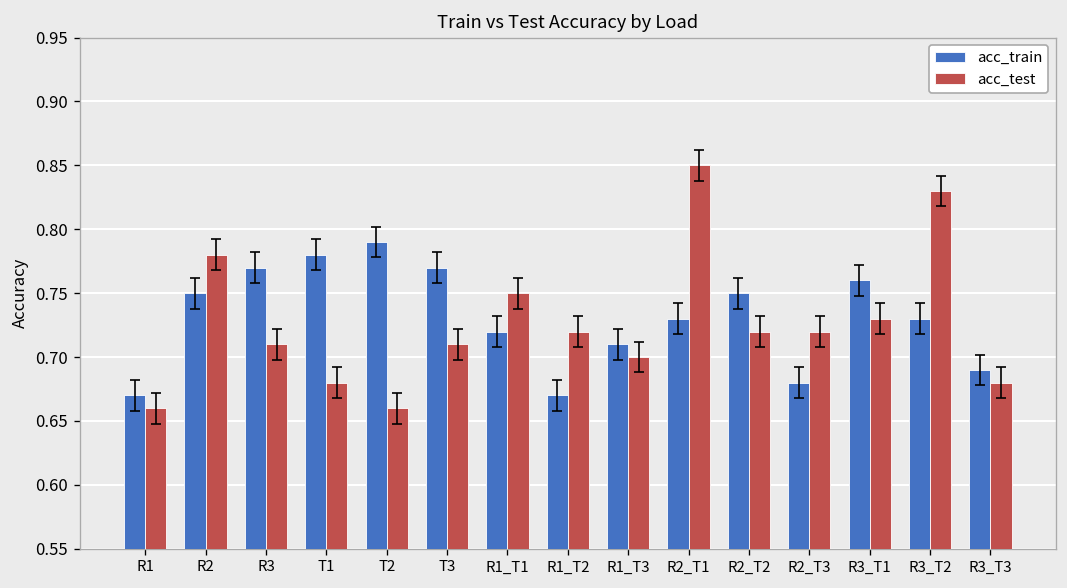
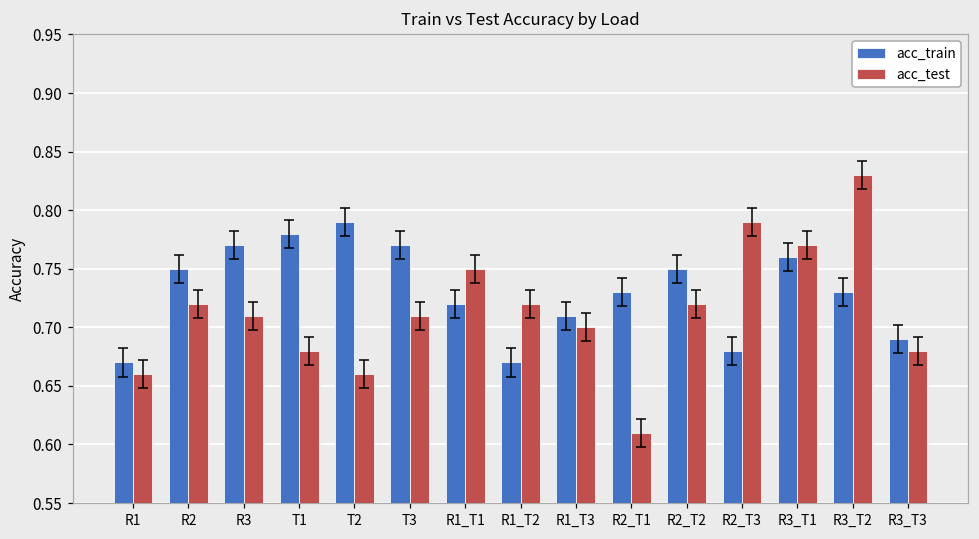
  {
    "acc_test": {
      "R1": 0.66,
-     "R2": 0.78,
+     "R2": 0.72,
      "R3": 0.71,
      "T1": 0.68,
      "T2": 0.66,
      "T3": 0.71,
      "R1_T1": 0.75,
      "R1_T2": 0.72,
      "R1_T3": 0.70,
-     "R2_T1": 0.85,
+     "R2_T1": 0.61,
      "R2_T2": 0.72,
-     "R2_T3": 0.72,
-     "R3_T1": 0.73,
+     "R2_T3": 0.79,
+     "R3_T1": 0.77,
      "R3_T2": 0.83,
      "R3_T3": 0.68
    }
  }
